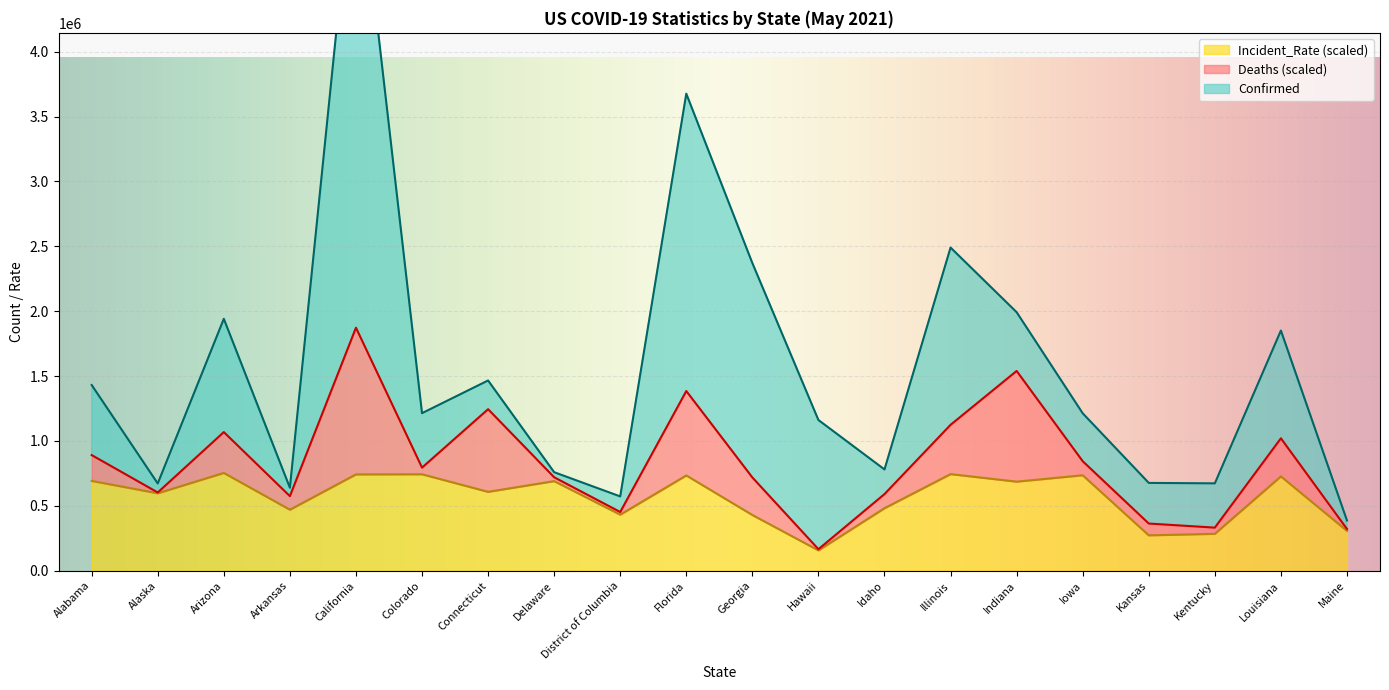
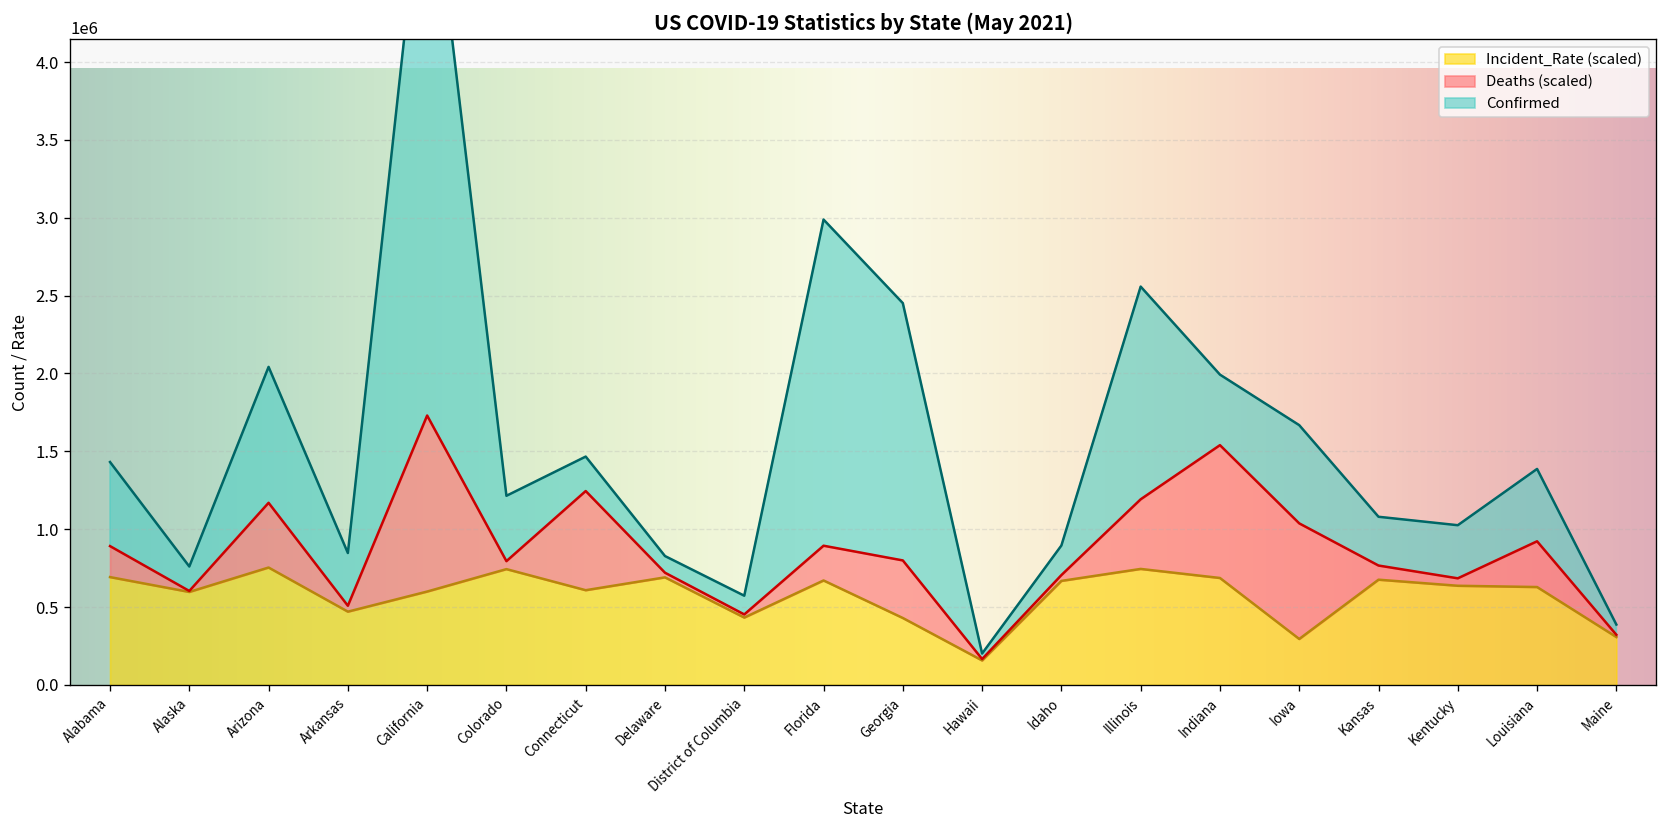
  {
    "Incident_Rate (scaled)": {
      "Alabama": 690000,
      "Arizona": 750000,
      "Arkansas": 470000,
-     "California": 740000,
+     "California": 600000,
      "Colorado": 740000,
      "Connecticut": 610000,
      "Delaware": 690000,
      "District of Columbia": 430000,
-     "Florida": 730000,
+     "Florida": 670000,
      "Georgia": 430000,
-     "Idaho": 480000,
+     "Idaho": 670000,
      "Illinois": 740000,
      "Indiana": 690000,
-     "Iowa": 740000,
-     "Kansas": 270000,
-     "Kentucky": 280000,
-     "Louisiana": 730000
+     "Iowa": 290000,
+     "Kansas": 680000,
+     "Kentucky": 640000,
+     "Louisiana": 630000
    },
    "Deaths (scaled)": {
      "Alabama": 200000,
-     "Arizona": 310000,
-     "Arkansas": 100000,
+     "Arizona": 420000,
+     "Arkansas": 40000,
      "California": 1130000,
      "Colorado": 50000,
      "Connecticut": 640000,
      "Delaware": 30000,
      "District of Columbia": 20000,
-     "Florida": 650000,
-     "Georgia": 290000,
-     "Idaho": 110000,
-     "Illinois": 380000,
+     "Florida": 220000,
+     "Georgia": 370000,
+     "Idaho": 40000,
+     "Illinois": 450000,
      "Indiana": 850000,
-     "Iowa": 110000,
+     "Iowa": 740000,
      "Kansas": 90000,
      "Kentucky": 50000,
      "Louisiana": 290000
    },
    "Confirmed": {
      "Alabama": 540000,
-     "Alaska": 70000,
+     "Alaska": 160000,
      "Arizona": 870000,
-     "Arkansas": 60000,
+     "Arkansas": 340000,
      "Colorado": 420000,
      "Connecticut": 220000,
-     "Delaware": 40000,
+     "Delaware": 110000,
      "District of Columbia": 120000,
-     "Florida": 2290000,
+     "Florida": 2090000,
      "Georgia": 1650000,
-     "Hawaii": 1000000,
+     "Hawaii": 40000,
      "Idaho": 190000,
      "Illinois": 1370000,
      "Indiana": 450000,
-     "Iowa": 370000,
+     "Iowa": 630000,
      "Kansas": 310000,
      "Kentucky": 340000,
-     "Louisiana": 830000,
+     "Louisiana": 460000,
      "Maine": 70000
    }
  }
